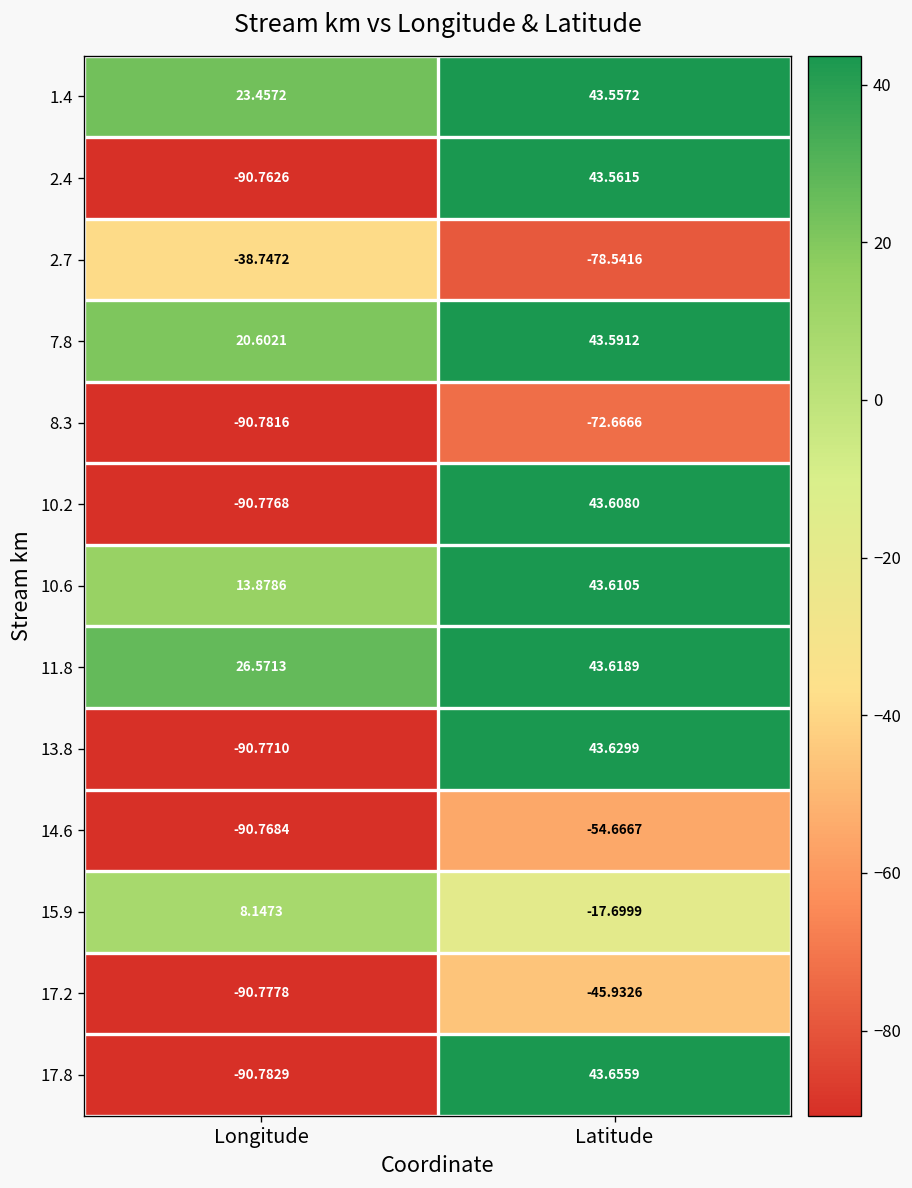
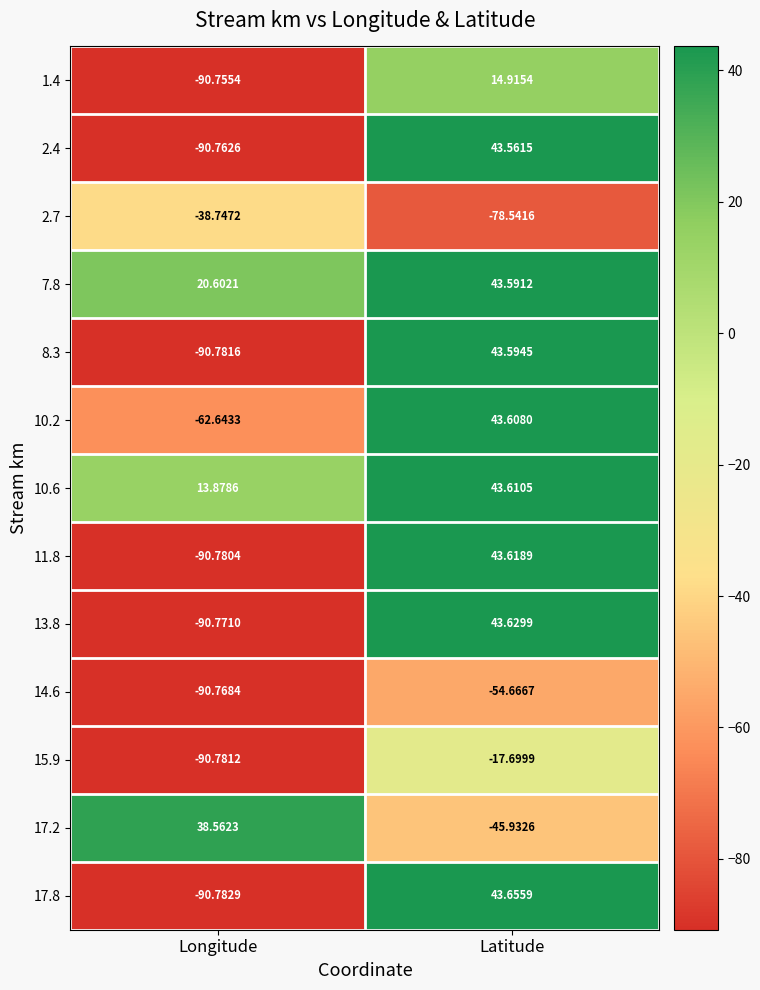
  {
    "1.4": {
-     "Longitude": 23.4572,
-     "Latitude": 43.5572
+     "Longitude": -90.7554,
+     "Latitude": 14.9154
    },
    "2.4": {
      "Longitude": -90.7626,
      "Latitude": 43.5615
    },
    "2.7": {
      "Longitude": -38.7472,
      "Latitude": -78.5416
    },
    "7.8": {
      "Longitude": 20.6021,
      "Latitude": 43.5912
    },
    "8.3": {
      "Longitude": -90.7816,
-     "Latitude": -72.6666
+     "Latitude": 43.5945
    },
    "10.2": {
-     "Longitude": -90.7768,
+     "Longitude": -62.6433,
      "Latitude": 43.6080
    },
    "10.6": {
      "Longitude": 13.8786,
      "Latitude": 43.6105
    },
    "11.8": {
-     "Longitude": 26.5713,
+     "Longitude": -90.7804,
      "Latitude": 43.6189
    },
    "13.8": {
      "Longitude": -90.7710,
      "Latitude": 43.6299
    },
    "14.6": {
      "Longitude": -90.7684,
      "Latitude": -54.6667
    },
    "15.9": {
-     "Longitude": 8.1473,
+     "Longitude": -90.7812,
      "Latitude": -17.6999
    },
    "17.2": {
-     "Longitude": -90.7778,
+     "Longitude": 38.5623,
      "Latitude": -45.9326
    },
    "17.8": {
      "Longitude": -90.7829,
      "Latitude": 43.6559
    }
  }
